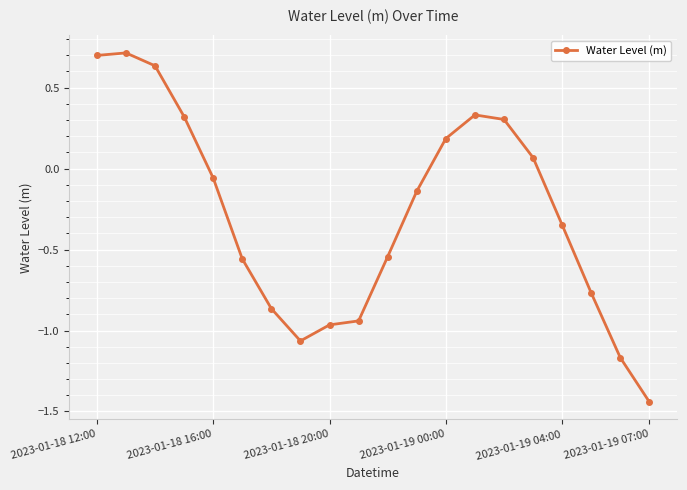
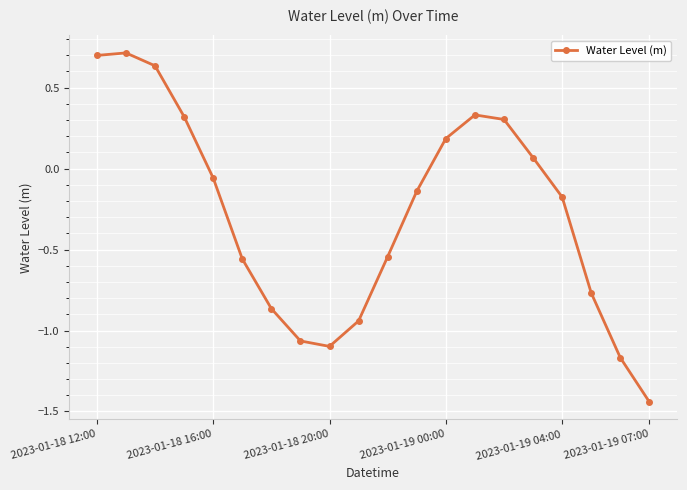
  {
    "2023-01-18 12:00": 0.70,
    "2023-01-18 16:00": -0.06,
-   "2023-01-18 20:00": -0.97,
+   "2023-01-18 20:00": -1.10,
    "2023-01-19 00:00": 0.19,
-   "2023-01-19 04:00": -0.35,
+   "2023-01-19 04:00": -0.18,
    "2023-01-19 07:00": -1.44
  }
